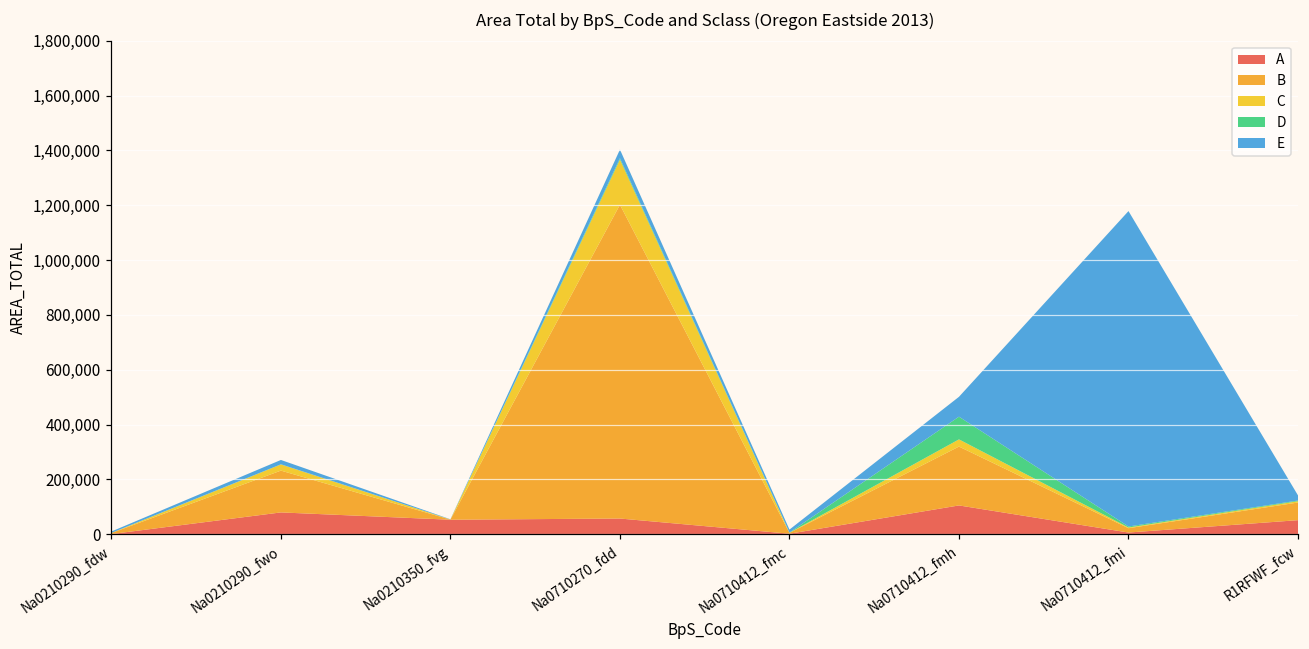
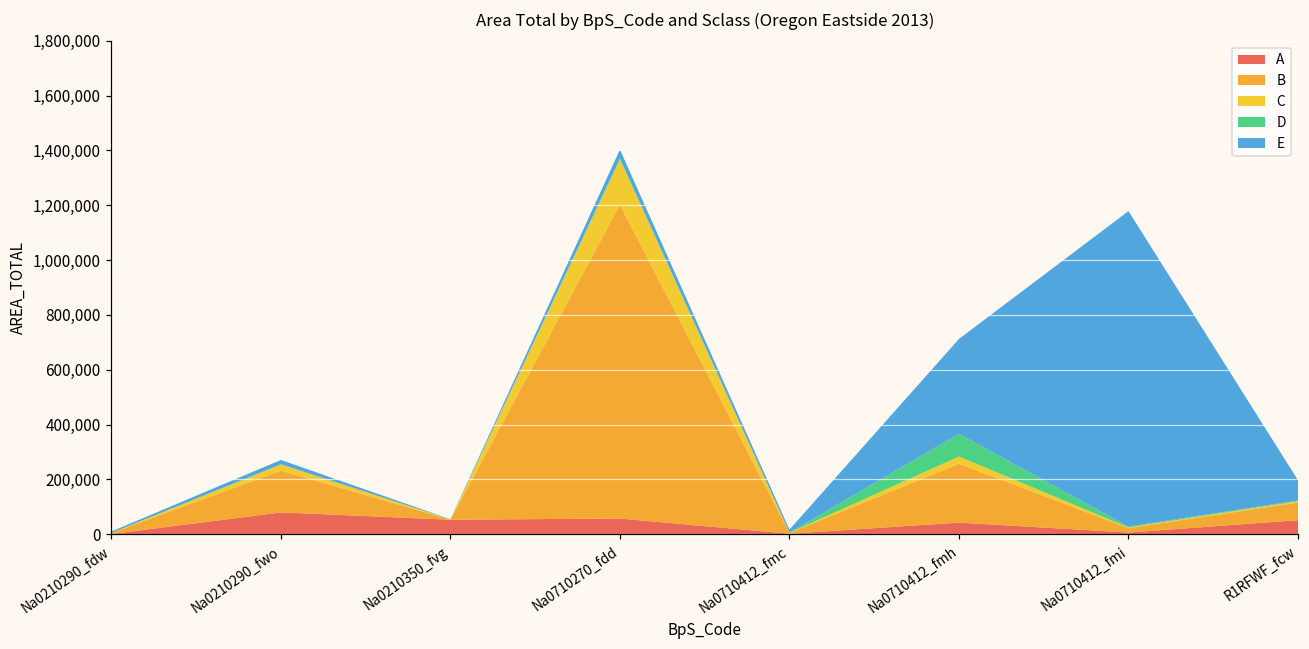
  {
    "A": {
      "Na0210290_fwo": "80,000",
      "Na0710270_fdd": "60,000",
-     "Na0710412_fmh": "100,000",
+     "Na0710412_fmh": "40,000",
      "R1RFWF_fcw": "50,000"
    },
    "D": {
      "Na0710412_fmh": "80,000"
    },
    "E": {
      "Na0210290_fwo": "20,000",
      "Na0710270_fdd": "30,000",
      "Na0710412_fmc": "10,000",
-     "Na0710412_fmh": "70,000",
+     "Na0710412_fmh": "350,000",
      "Na0710412_fmi": "1,150,000",
-     "R1RFWF_fcw": "20,000"
+     "R1RFWF_fcw": "70,000"
    }
  }
